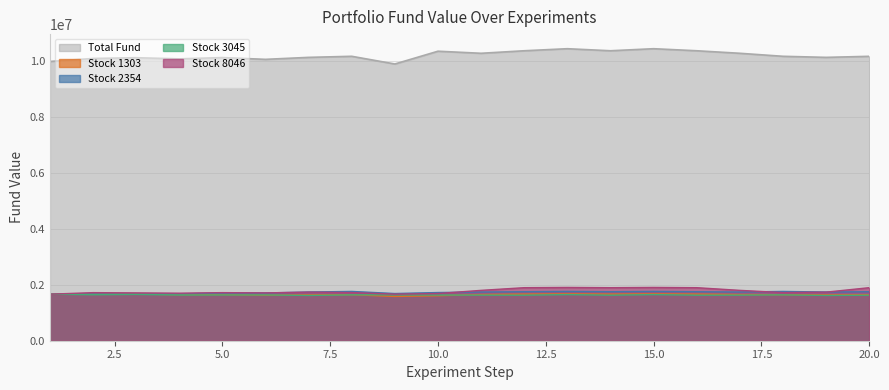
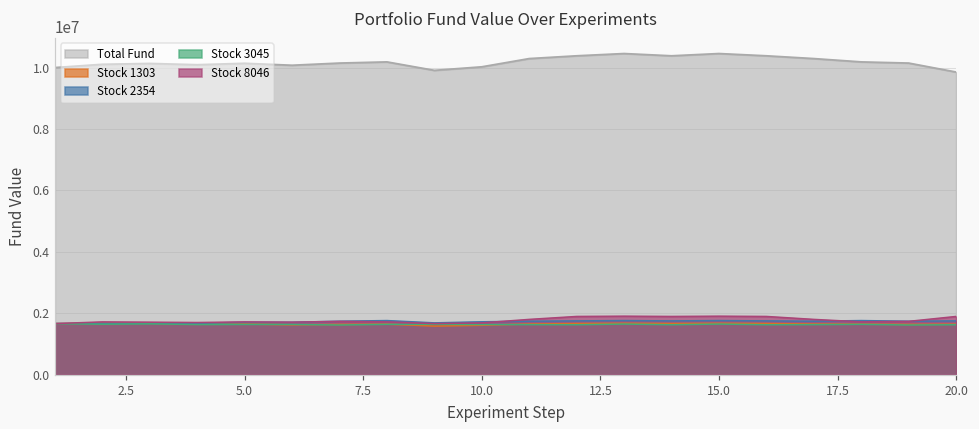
  {
    "Total Fund": {
-     "10.0": 10400000,
+     "10.0": 10000000,
      "15.0": 10500000,
-     "20.0": 10200000
+     "20.0": 9900000
    },
    "Stock 2354": {
      "20.0": 1800000
    },
    "Stock 8046": {
      "15.0": 1900000,
      "20.0": 1900000
    }
  }
